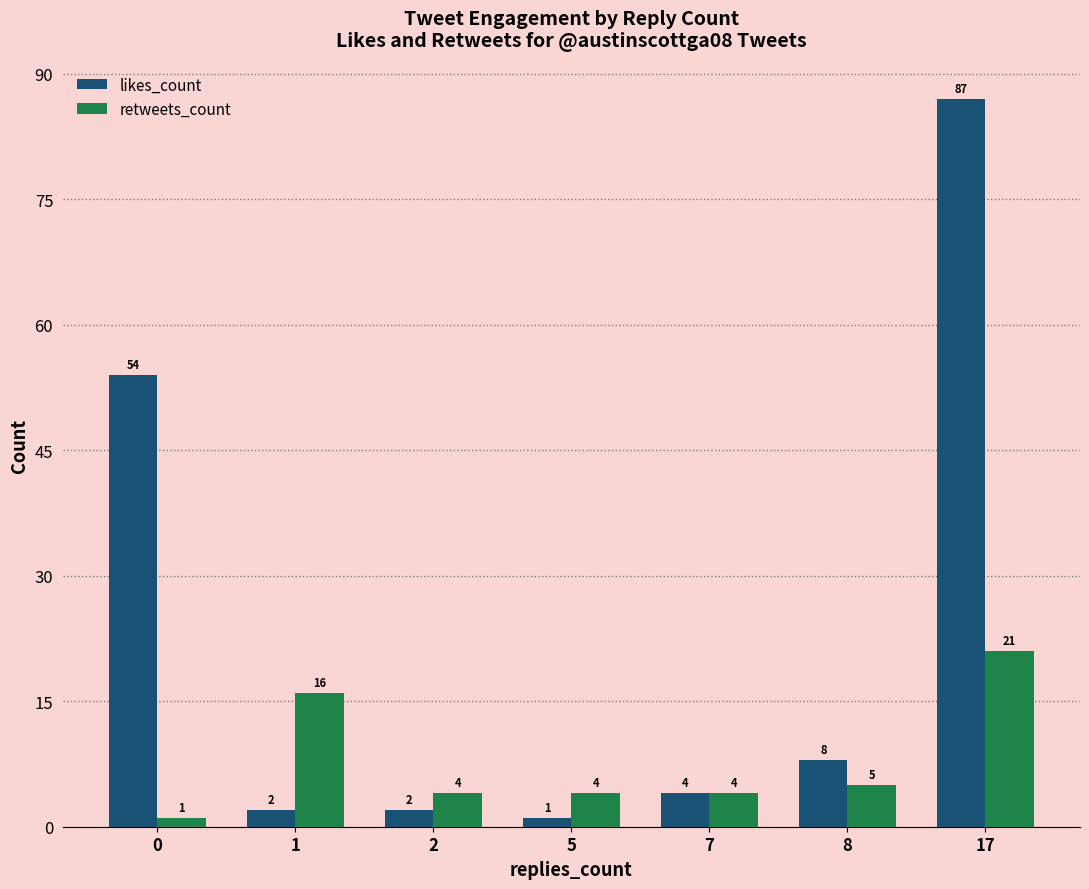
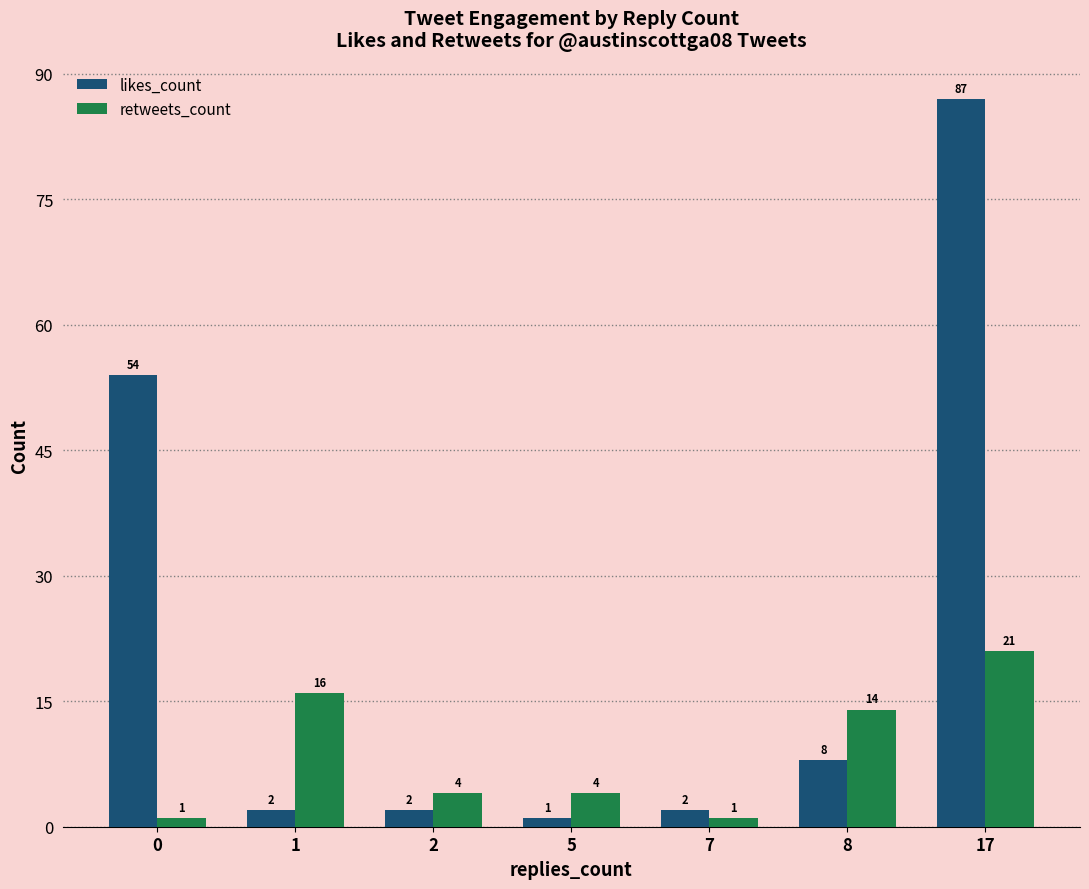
  {
    "likes_count": {
      "0": 54,
      "1": 2,
      "2": 2,
      "5": 1,
-     "7": 4,
+     "7": 2,
      "8": 8,
      "17": 87
    },
    "retweets_count": {
      "0": 1,
      "1": 16,
      "2": 4,
      "5": 4,
-     "7": 4,
-     "8": 5,
+     "7": 1,
+     "8": 14,
      "17": 21
    }
  }
